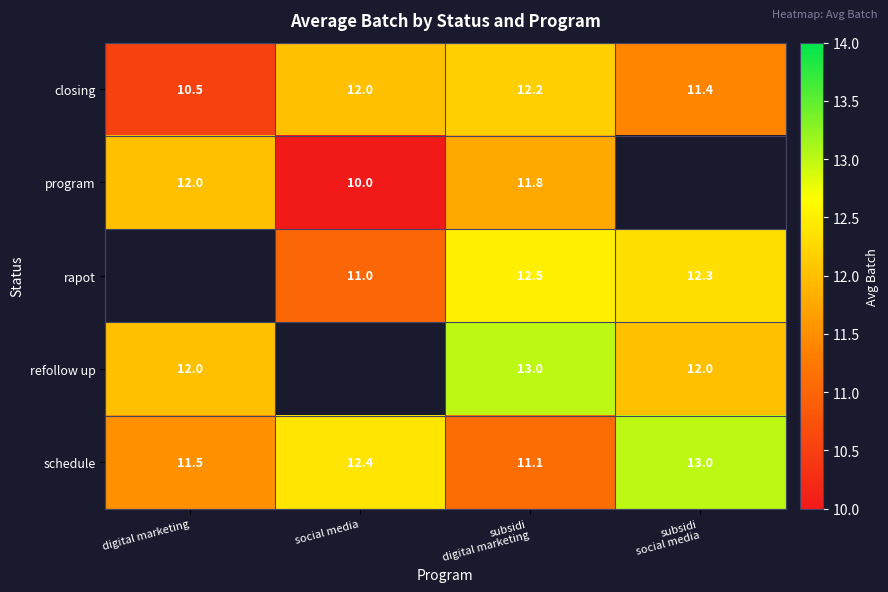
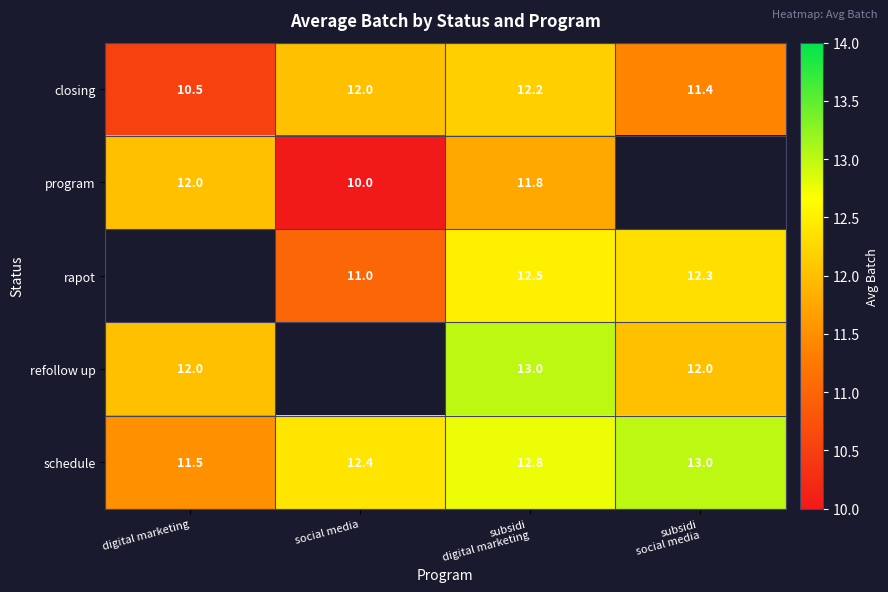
  {
    "closing": {
      "digital marketing": 10.5,
      "social media": 12.0,
      "subsidi digital marketing": 12.2,
      "subsidi social media": 11.4
    },
    "program": {
      "digital marketing": 12.0,
      "social media": 10.0,
      "subsidi digital marketing": 11.8
    },
    "rapot": {
      "social media": 11.0,
      "subsidi digital marketing": 12.5,
      "subsidi social media": 12.3
    },
    "refollow up": {
      "digital marketing": 12.0,
      "subsidi digital marketing": 13.0,
      "subsidi social media": 12.0
    },
    "schedule": {
      "digital marketing": 11.5,
      "social media": 12.4,
-     "subsidi digital marketing": 11.1,
+     "subsidi digital marketing": 12.8,
      "subsidi social media": 13.0
    }
  }
